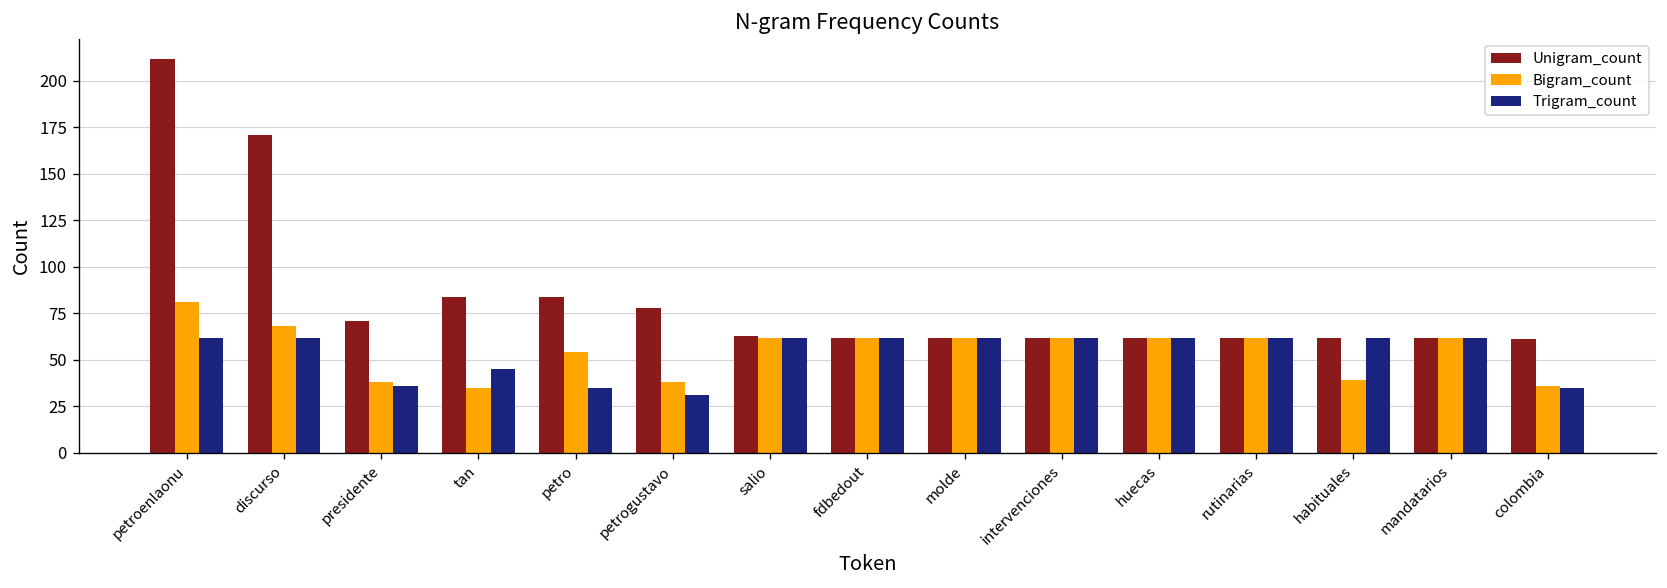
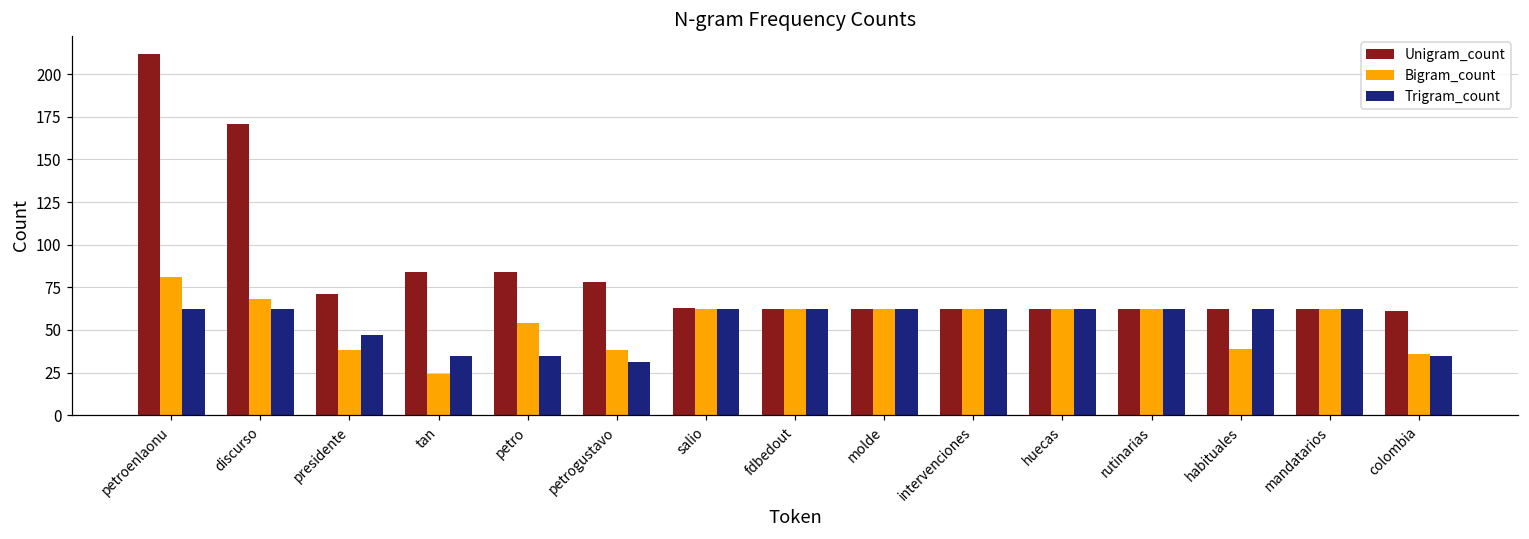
  {
    "Unigram_count": {
      "petroenlaonu": 212,
      "discurso": 171,
      "presidente": 71,
      "tan": 84,
      "petro": 84,
      "petrogustavo": 78,
      "salio": 63,
      "fdbedout": 62,
      "molde": 62,
      "intervenciones": 62,
      "huecas": 62,
      "rutinarias": 62,
      "habituales": 62,
      "mandatarios": 62,
      "colombia": 61
    },
    "Bigram_count": {
      "petroenlaonu": 81,
      "discurso": 68,
      "presidente": 38,
-     "tan": 35,
+     "tan": 24,
      "petro": 54,
      "petrogustavo": 38,
      "salio": 62,
      "fdbedout": 62,
      "molde": 62,
      "intervenciones": 62,
      "huecas": 62,
      "rutinarias": 62,
      "habituales": 39,
      "mandatarios": 62,
      "colombia": 36
    },
    "Trigram_count": {
      "petroenlaonu": 62,
      "discurso": 62,
-     "presidente": 36,
-     "tan": 45,
+     "presidente": 47,
+     "tan": 35,
      "petro": 35,
      "petrogustavo": 31,
      "salio": 62,
      "fdbedout": 62,
      "molde": 62,
      "intervenciones": 62,
      "huecas": 62,
      "rutinarias": 62,
      "habituales": 62,
      "mandatarios": 62,
      "colombia": 35
    }
  }
